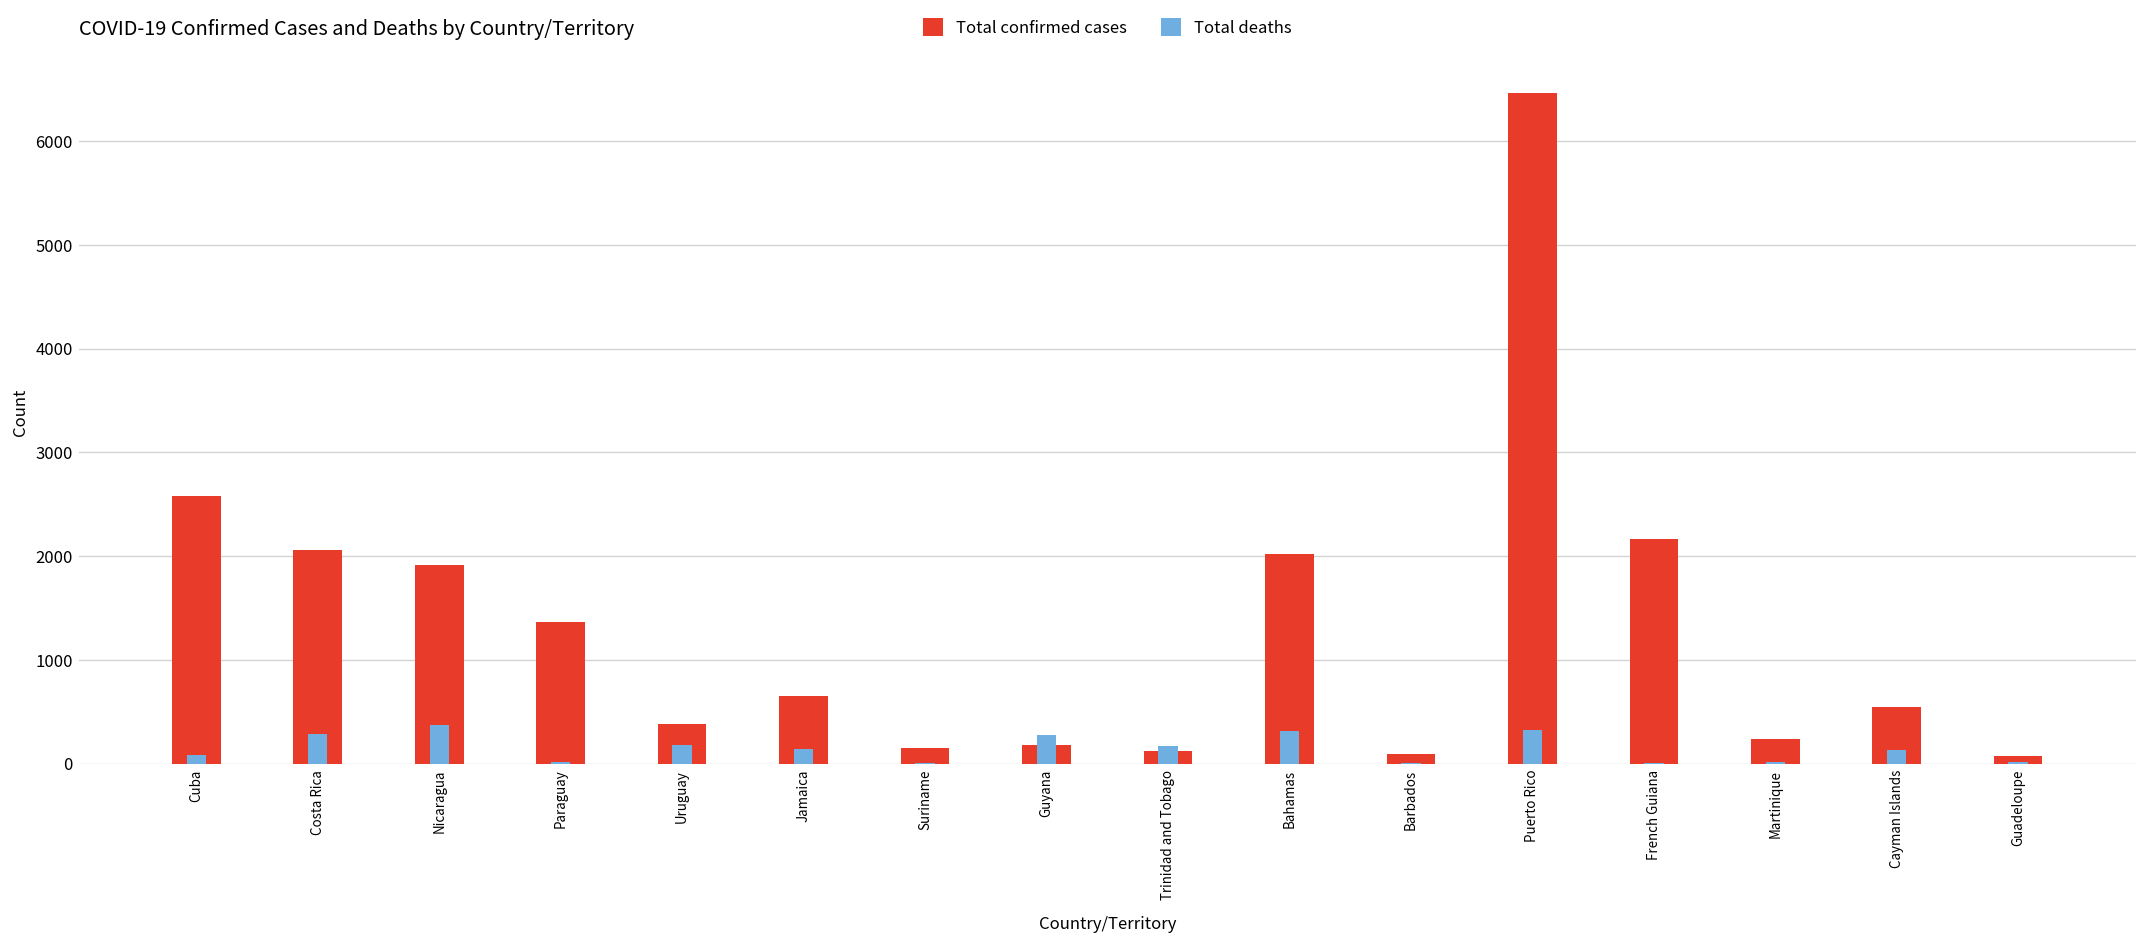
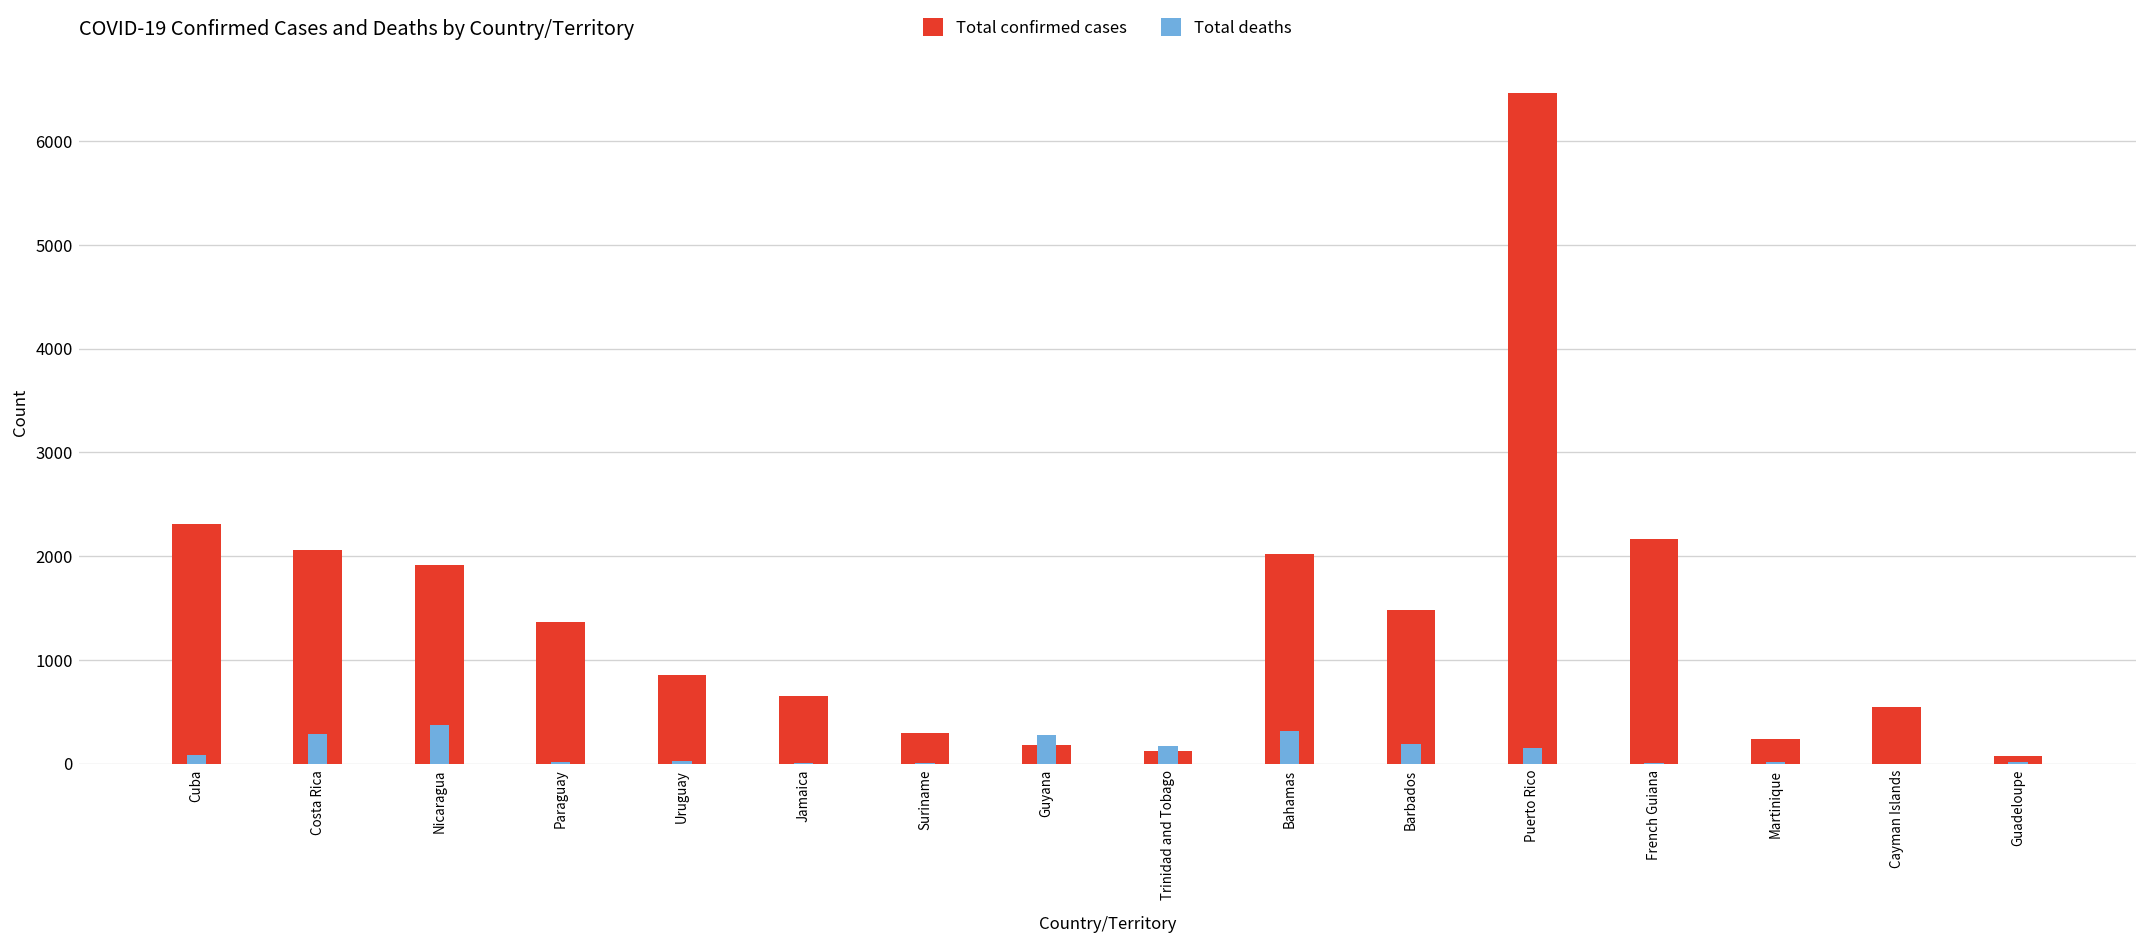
  {
    "Total confirmed cases": {
-     "Cuba": 2600,
+     "Cuba": 2300,
      "Costa Rica": 2100,
      "Nicaragua": 1900,
      "Paraguay": 1400,
-     "Uruguay": 400,
+     "Uruguay": 900,
      "Jamaica": 700,
-     "Suriname": 100,
+     "Suriname": 300,
      "Bahamas": 2000,
-     "Barbados": 100,
+     "Barbados": 1500,
      "Puerto Rico": 6500,
      "French Guiana": 2200,
      "Martinique": 200,
      "Cayman Islands": 500,
      "Guadeloupe": 100
    },
    "Total deaths": {
-     "Uruguay": 200,
-     "Jamaica": 100,
+     "Uruguay": 0,
+     "Jamaica": 0,
      "Guyana": 300,
      "Trinidad and Tobago": 200,
-     "Barbados": 0,
-     "Puerto Rico": 300,
-     "Cayman Islands": 100
+     "Barbados": 200,
+     "Puerto Rico": 100,
+     "Cayman Islands": 0
    }
  }
